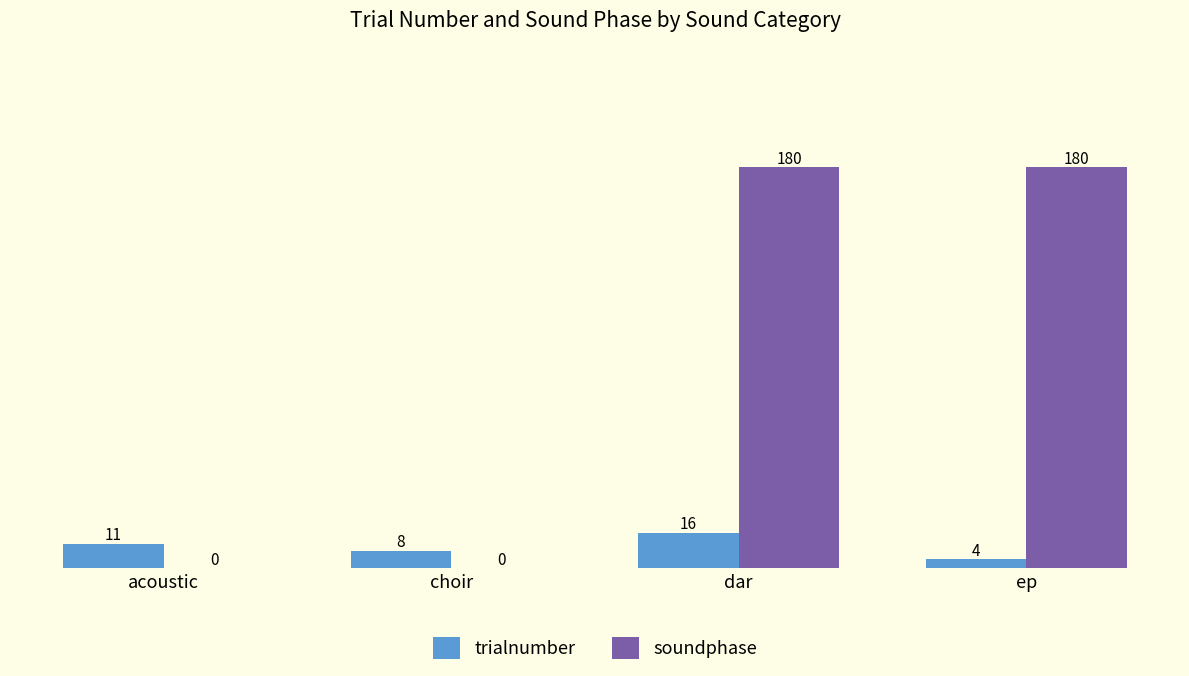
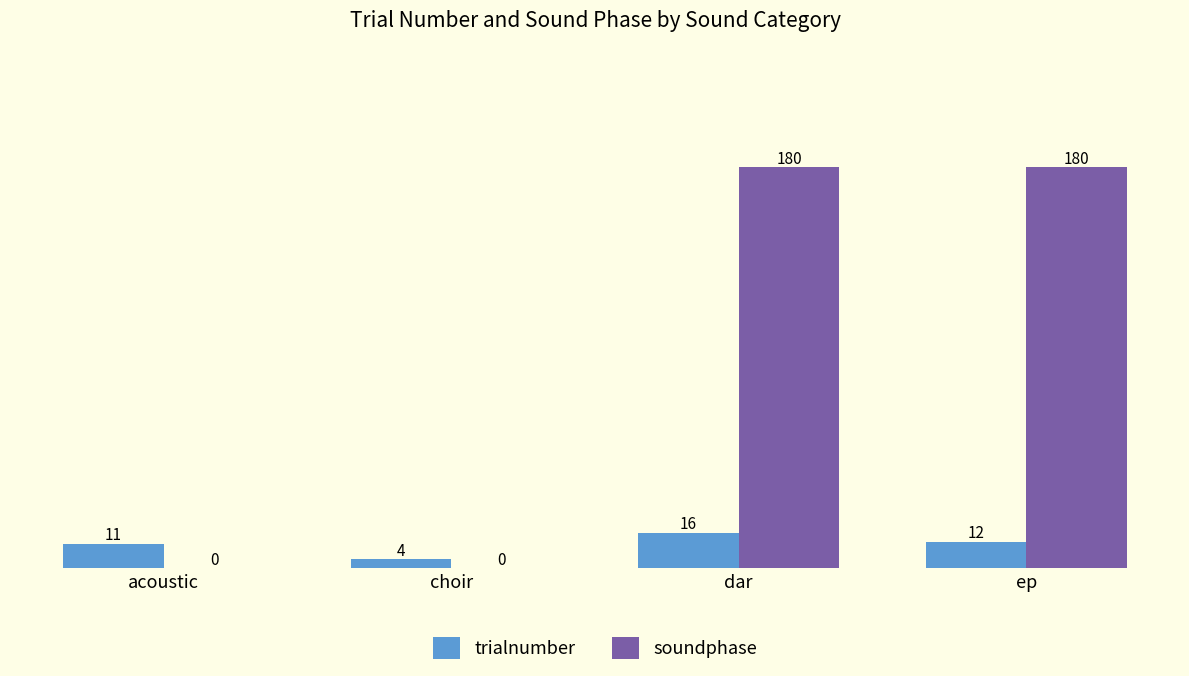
  {
    "trialnumber": {
      "acoustic": 11,
-     "choir": 8,
+     "choir": 4,
      "dar": 16,
-     "ep": 4
+     "ep": 12
    },
    "soundphase": {
      "acoustic": 0,
      "choir": 0,
      "dar": 180,
      "ep": 180
    }
  }
